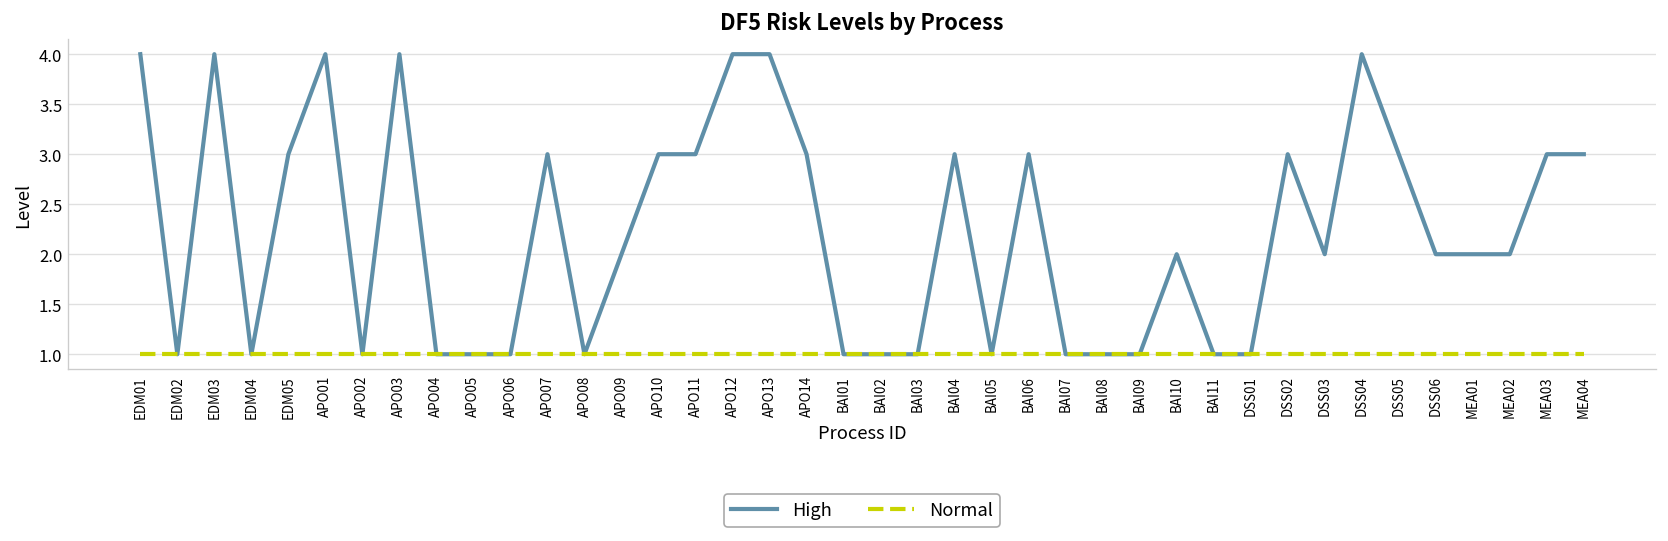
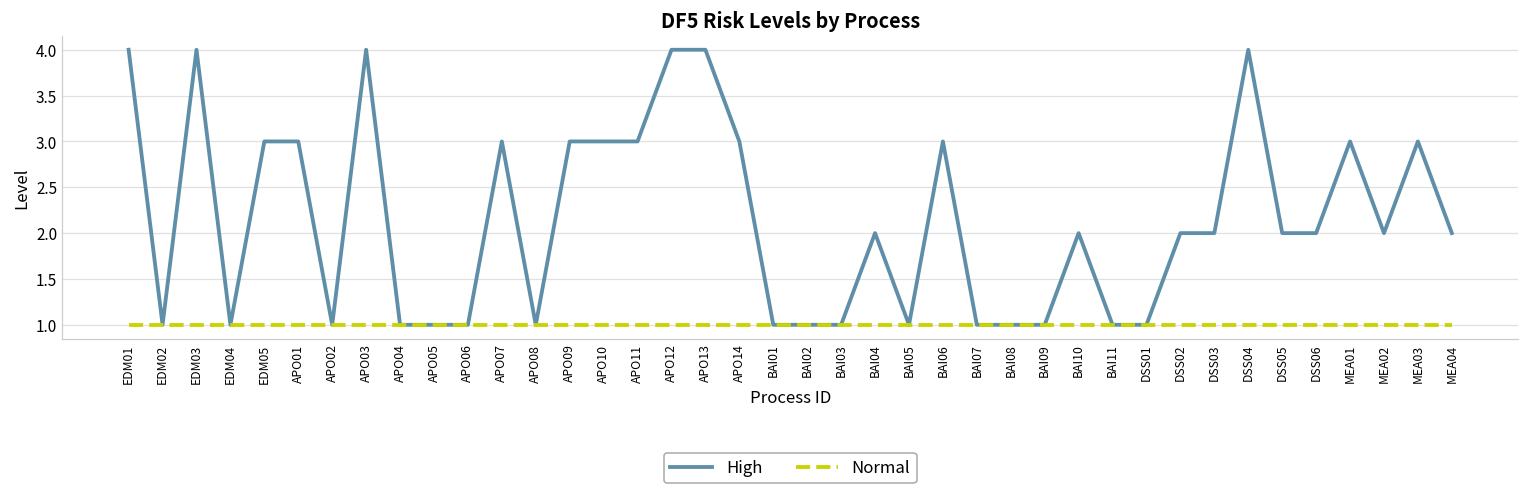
  {
    "High": {
      "EDM01": 4,
      "EDM03": 4,
      "EDM05": 3,
-     "APO01": 4,
+     "APO01": 3,
      "APO03": 4,
      "APO07": 3,
-     "APO09": 2,
+     "APO09": 3,
      "APO10": 3,
      "APO11": 3,
      "APO12": 4,
      "APO13": 4,
      "APO14": 3,
-     "BAI04": 3,
+     "BAI04": 2,
      "BAI06": 3,
      "BAI10": 2,
-     "DSS02": 3,
+     "DSS02": 2,
      "DSS03": 2,
      "DSS04": 4,
-     "DSS05": 3,
+     "DSS05": 2,
      "DSS06": 2,
-     "MEA01": 2,
+     "MEA01": 3,
      "MEA02": 2,
      "MEA03": 3,
-     "MEA04": 3
+     "MEA04": 2
    },
    "Normal": {
      "EDM01": 1,
      "EDM03": 1,
      "EDM05": 1,
      "APO01": 1,
      "APO03": 1,
      "APO07": 1,
      "APO09": 1,
      "APO10": 1,
      "APO11": 1,
      "APO12": 1,
      "APO13": 1,
      "APO14": 1,
      "BAI04": 1,
      "BAI06": 1,
      "BAI10": 1,
      "DSS02": 1,
      "DSS03": 1,
      "DSS04": 1,
      "DSS05": 1,
      "DSS06": 1,
      "MEA01": 1,
      "MEA02": 1,
      "MEA03": 1,
      "MEA04": 1
    }
  }
